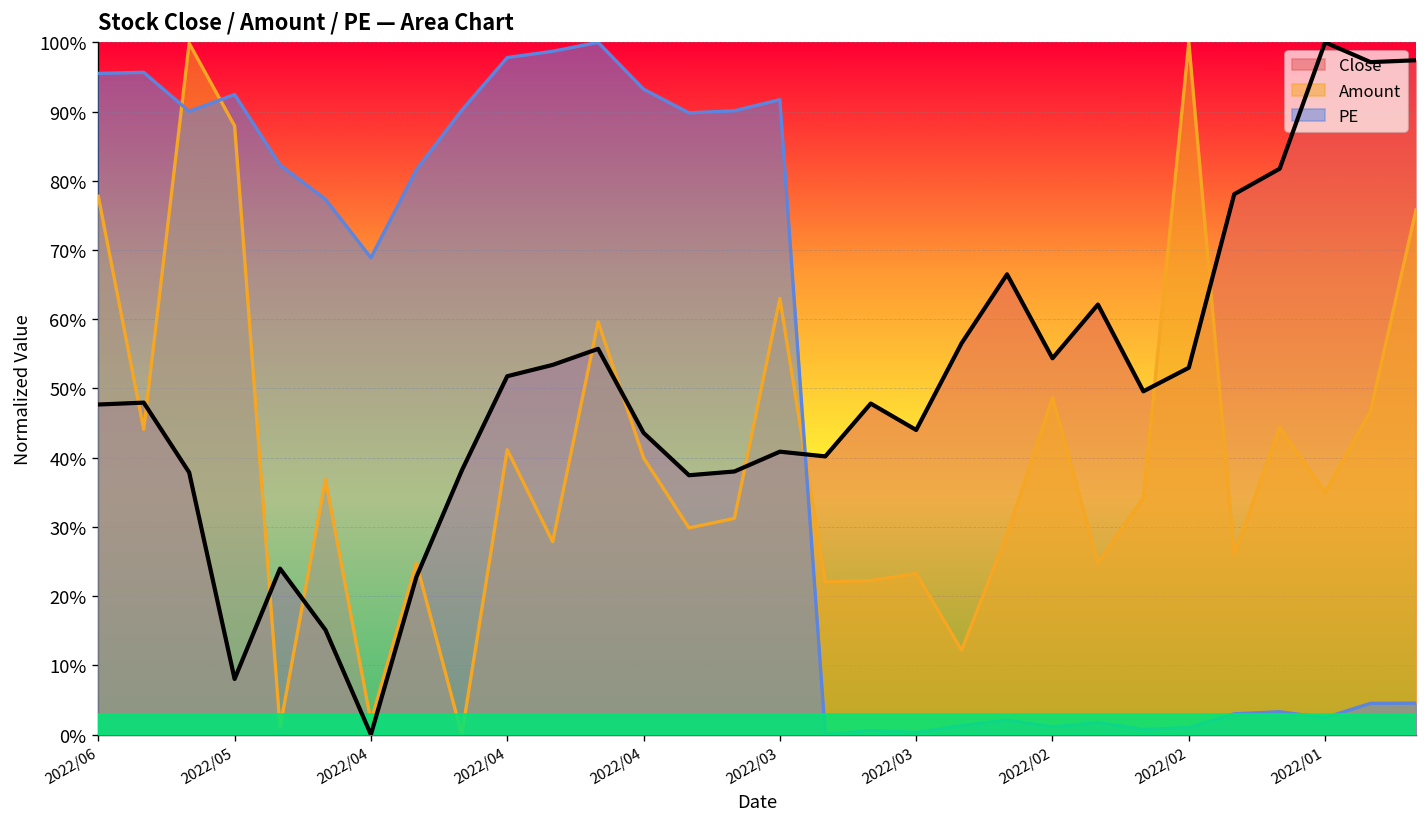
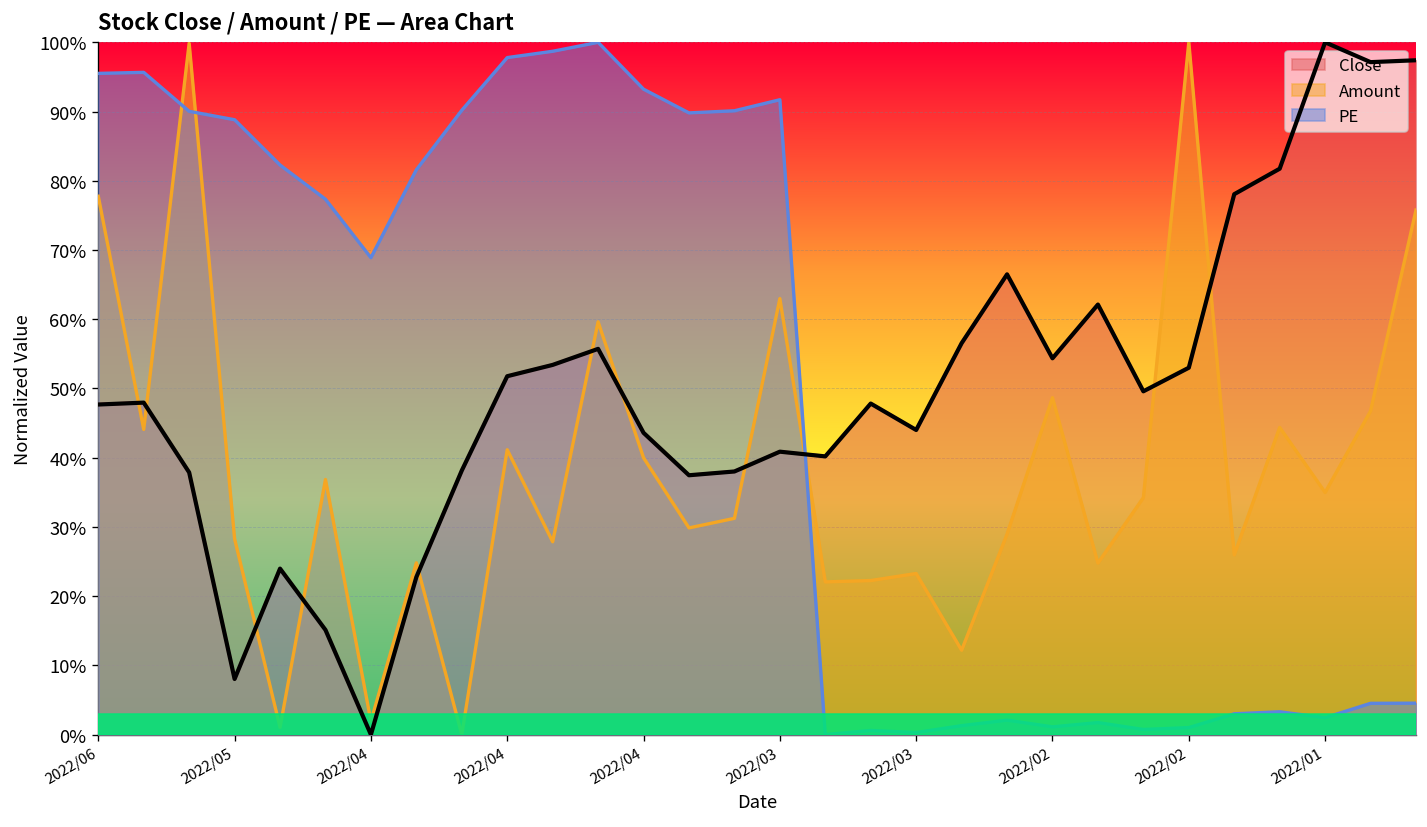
  {
    "Close": {
      "2022/06": "48%",
      "2022/05": "8%",
      "2022/01": "100%"
    },
    "Amount": {
      "2022/06": "78%",
-     "2022/05": "88%",
+     "2022/05": "28%",
      "2022/01": "35%"
    },
    "PE": {
      "2022/06": "96%",
-     "2022/05": "92%"
+     "2022/05": "89%"
    }
  }
